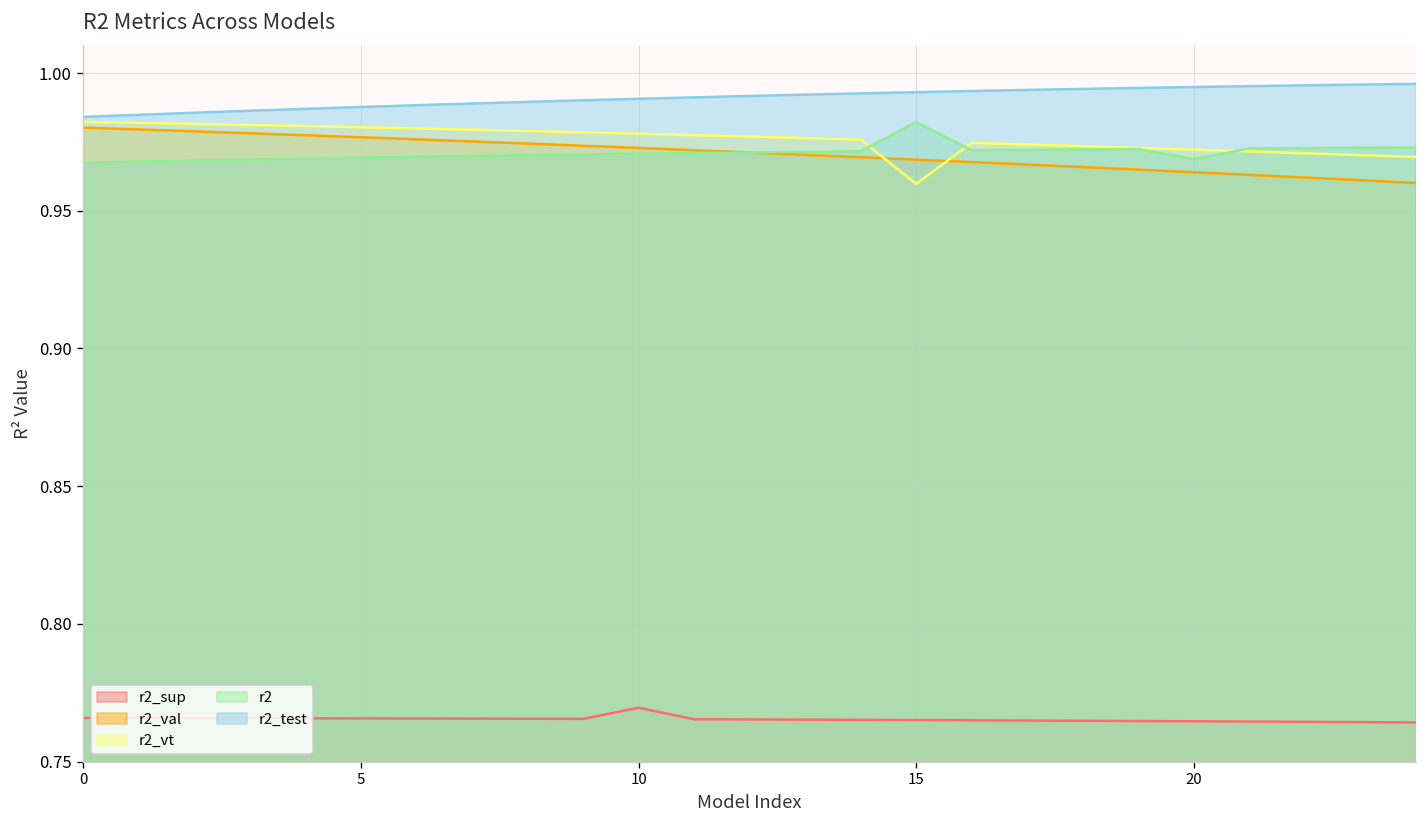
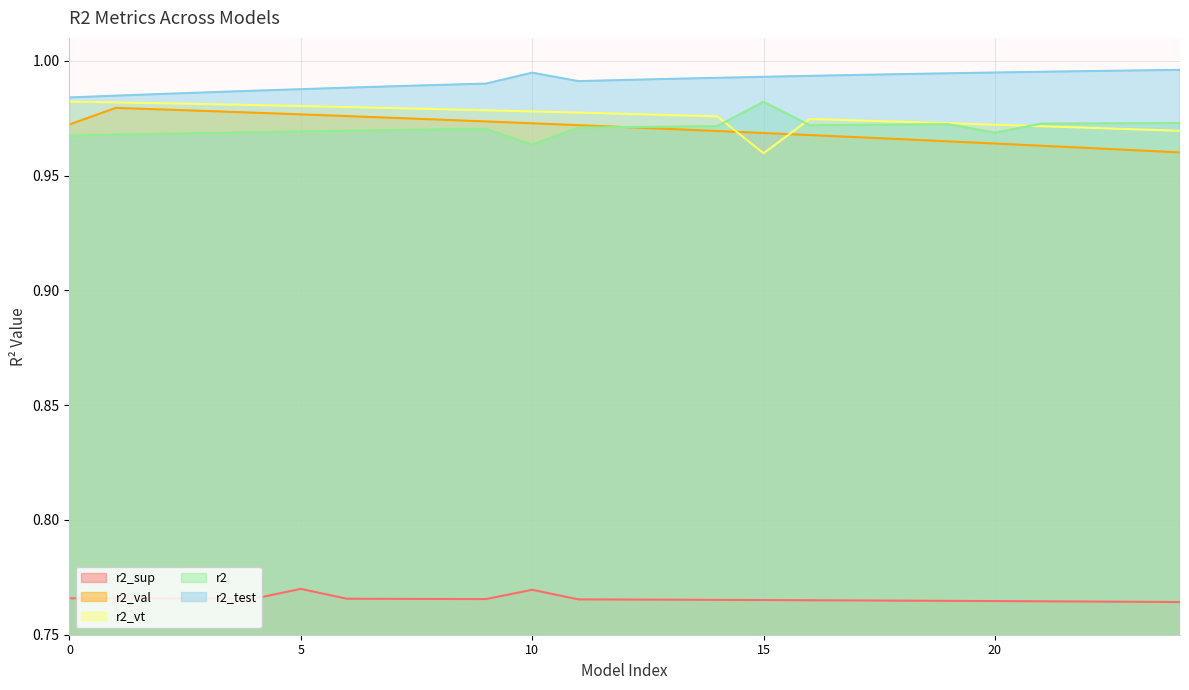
  {
    "r2_sup": {
      "0": 0.766,
-     "5": 0.766,
+     "5": 0.770,
      "10": 0.770,
      "15": 0.765,
      "20": 0.765
    },
    "r2_val": {
-     "0": 0.980,
+     "0": 0.972,
      "5": 0.977,
      "10": 0.973,
      "15": 0.969,
      "20": 0.964
    },
    "r2_vt": {
      "0": 0.982,
      "5": 0.980,
      "10": 0.978,
      "15": 0.960,
      "20": 0.972
    },
    "r2": {
      "0": 0.967,
      "5": 0.969,
-     "10": 0.971,
+     "10": 0.964,
      "15": 0.982,
      "20": 0.969
    },
    "r2_test": {
      "0": 0.984,
      "5": 0.988,
-     "10": 0.991,
+     "10": 0.995,
      "15": 0.993,
      "20": 0.995
    }
  }
